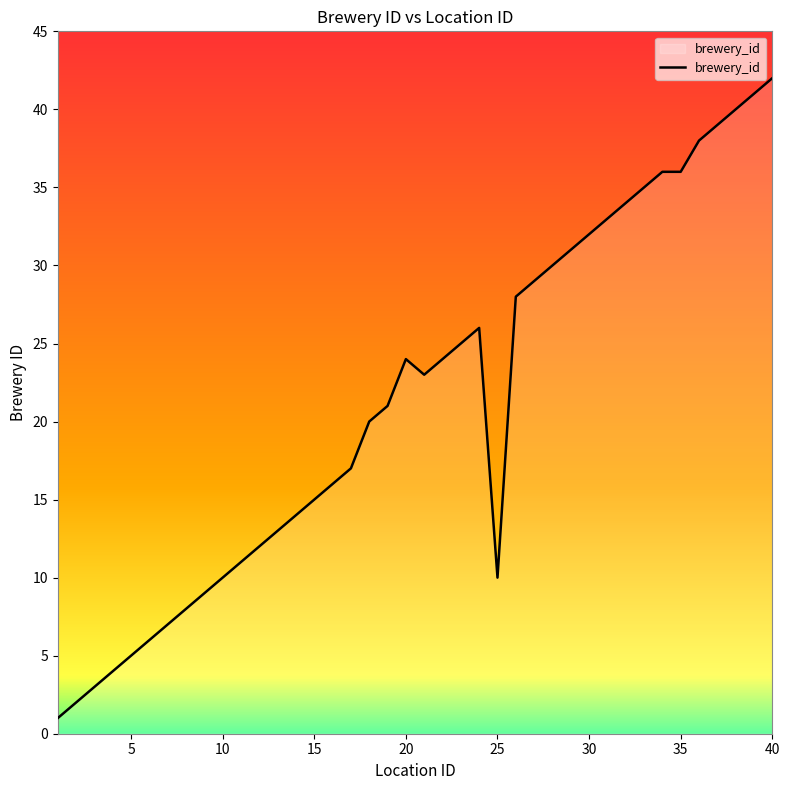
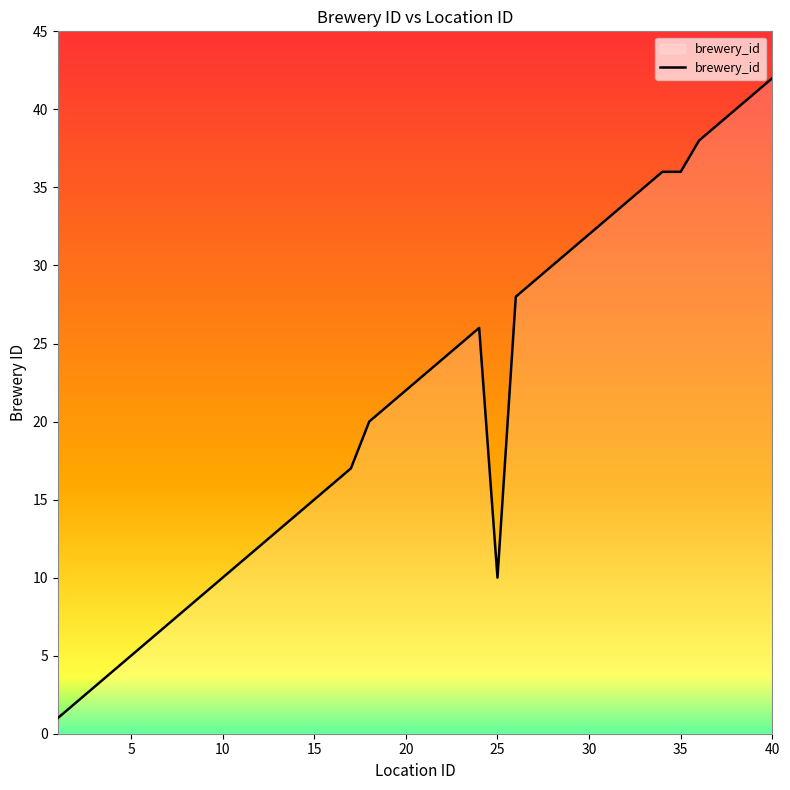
  {
    "5": 5,
    "10": 10,
    "15": 15,
-   "20": 24,
+   "20": 22,
    "25": 10,
    "30": 32,
    "35": 36,
    "40": 42
  }
